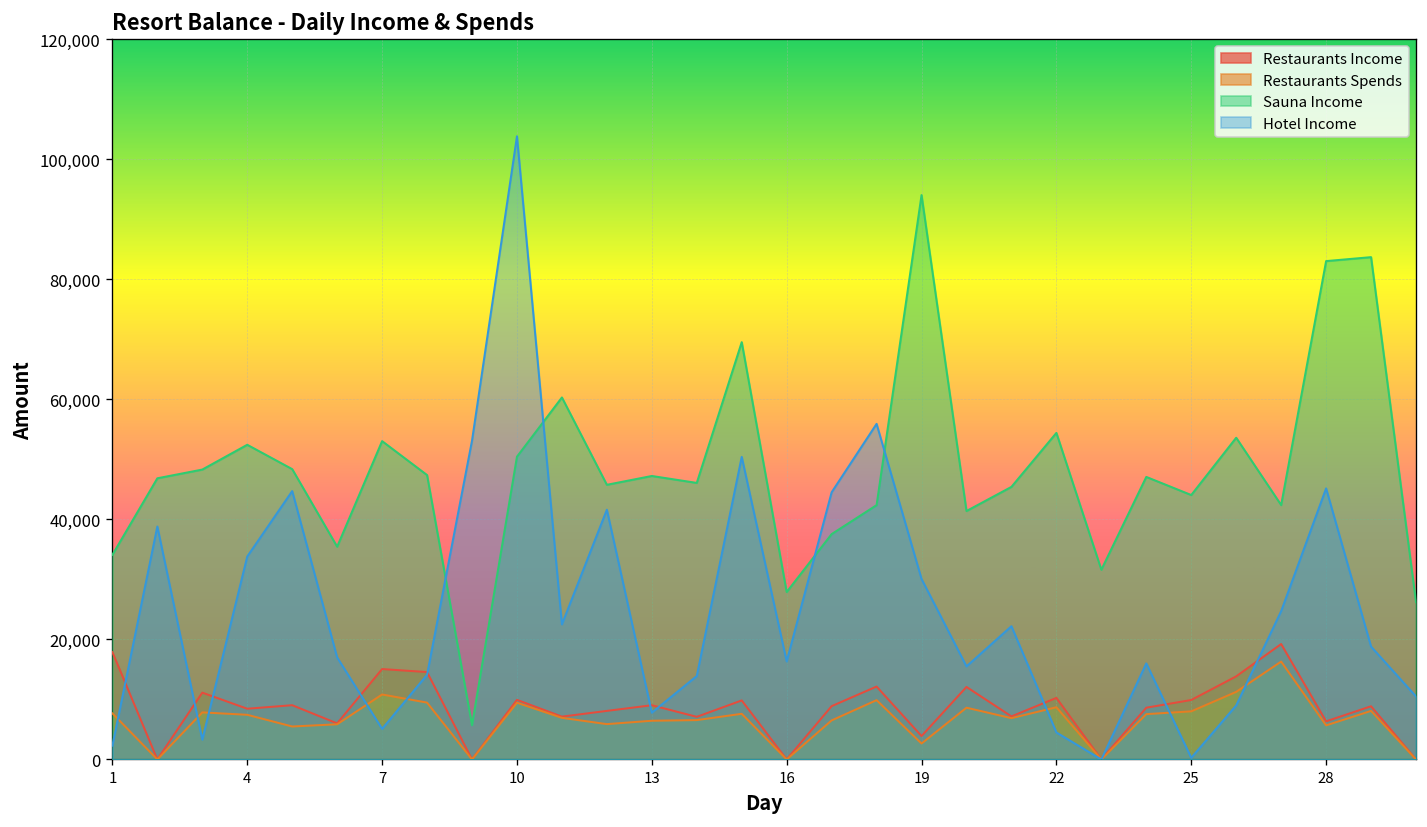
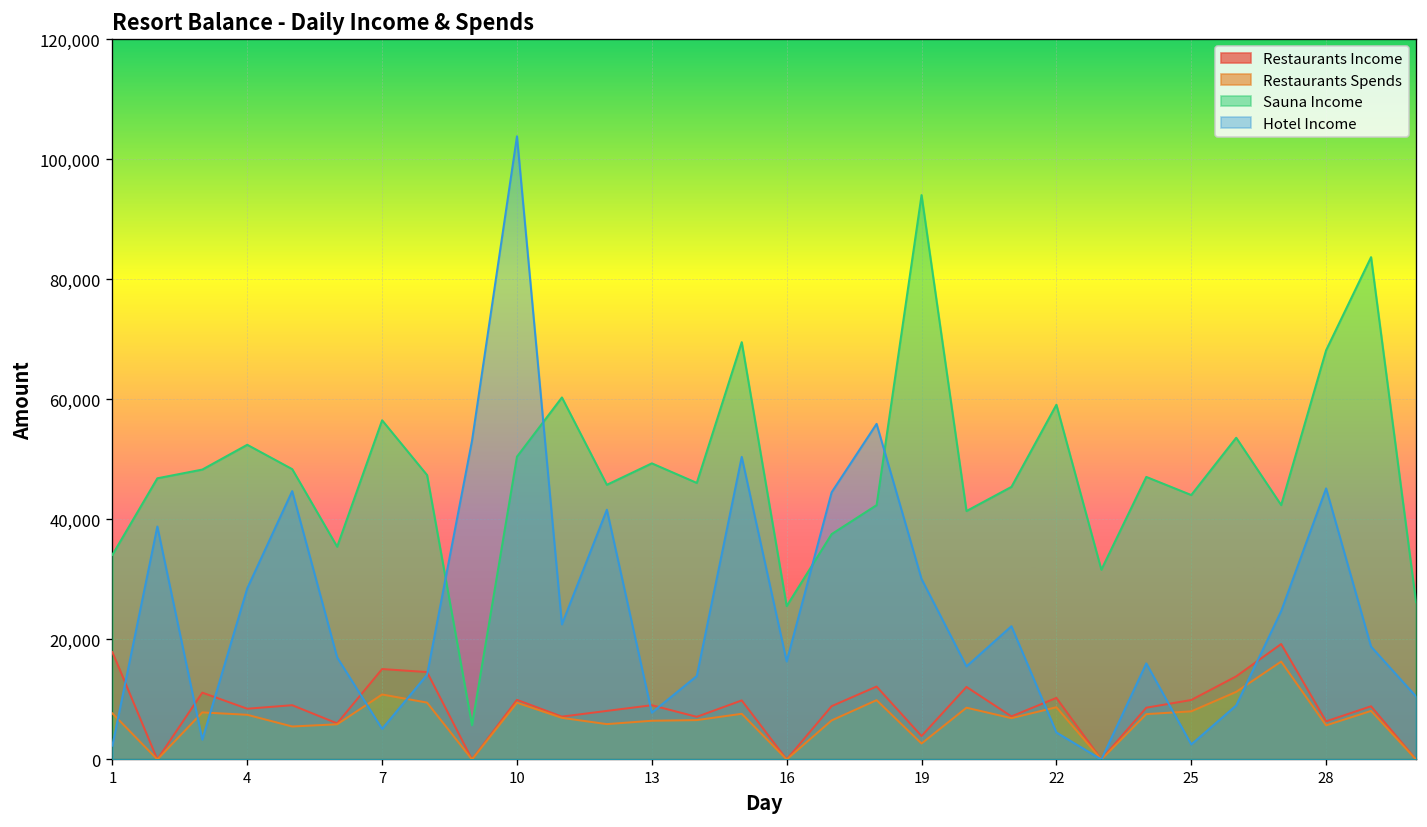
  {
    "Sauna Income": {
      "1": "34,000",
      "4": "52,000",
-     "7": "53,000",
+     "7": "56,000",
      "10": "50,000",
-     "13": "47,000",
-     "16": "28,000",
+     "13": "49,000",
+     "16": "26,000",
      "19": "94,000",
-     "22": "54,000",
+     "22": "59,000",
      "25": "44,000",
-     "28": "83,000"
+     "28": "68,000"
    },
    "Hotel Income": {
      "1": "2,000",
-     "4": "34,000",
+     "4": "29,000",
      "7": "5,000",
      "10": "104,000",
      "13": "8,000",
      "16": "16,000",
      "19": "30,000",
      "22": "5,000",
-     "25": "0",
+     "25": "3,000",
      "28": "45,000"
    }
  }
